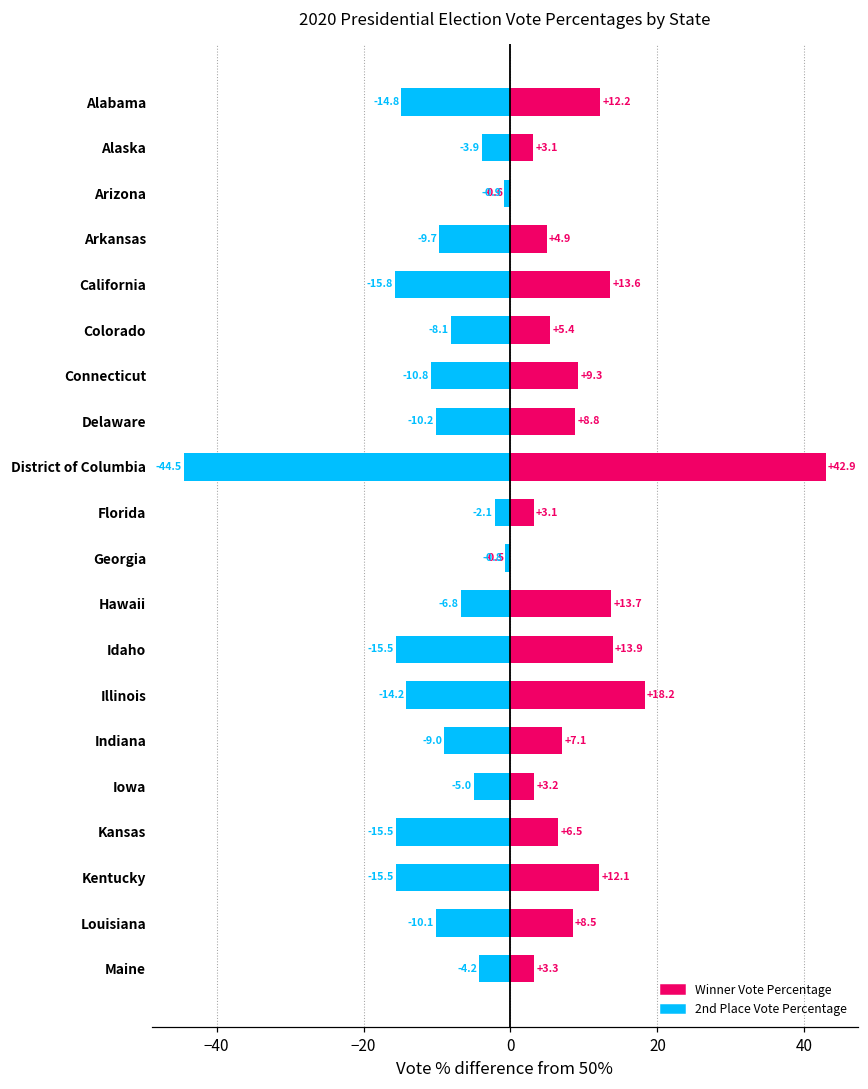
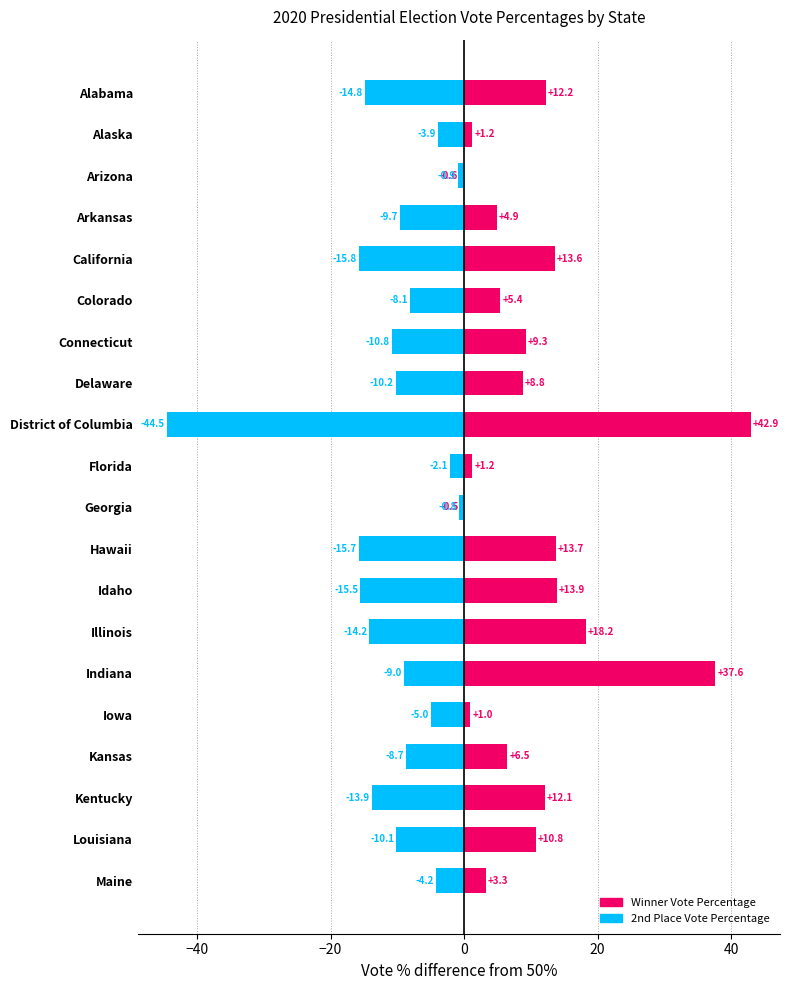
  {
    "Winner Vote Percentage": {
      "Alabama": "+12.2",
-     "Alaska": "+3.1",
+     "Alaska": "+1.2",
      "Arkansas": "+4.9",
      "California": "+13.6",
      "Colorado": "+5.4",
      "Connecticut": "+9.3",
      "Delaware": "+8.8",
      "District of Columbia": "+42.9",
-     "Florida": "+3.1",
+     "Florida": "+1.2",
      "Hawaii": "+13.7",
      "Idaho": "+13.9",
      "Illinois": "+18.2",
-     "Indiana": "+7.1",
-     "Iowa": "+3.2",
+     "Indiana": "+37.6",
+     "Iowa": "+1.0",
      "Kansas": "+6.5",
      "Kentucky": "+12.1",
-     "Louisiana": "+8.5",
+     "Louisiana": "+10.8",
      "Maine": "+3.3"
    },
    "2nd Place Vote Percentage": {
      "Alabama": "-14.8",
      "Alaska": "-3.9",
      "Arkansas": "-9.7",
      "California": "-15.8",
      "Colorado": "-8.1",
      "Connecticut": "-10.8",
      "Delaware": "-10.2",
      "District of Columbia": "-44.5",
      "Florida": "-2.1",
-     "Hawaii": "-6.8",
+     "Hawaii": "-15.7",
      "Idaho": "-15.5",
      "Illinois": "-14.2",
      "Indiana": "-9.0",
      "Iowa": "-5.0",
-     "Kansas": "-15.5",
-     "Kentucky": "-15.5",
+     "Kansas": "-8.7",
+     "Kentucky": "-13.9",
      "Louisiana": "-10.1",
      "Maine": "-4.2"
    }
  }
